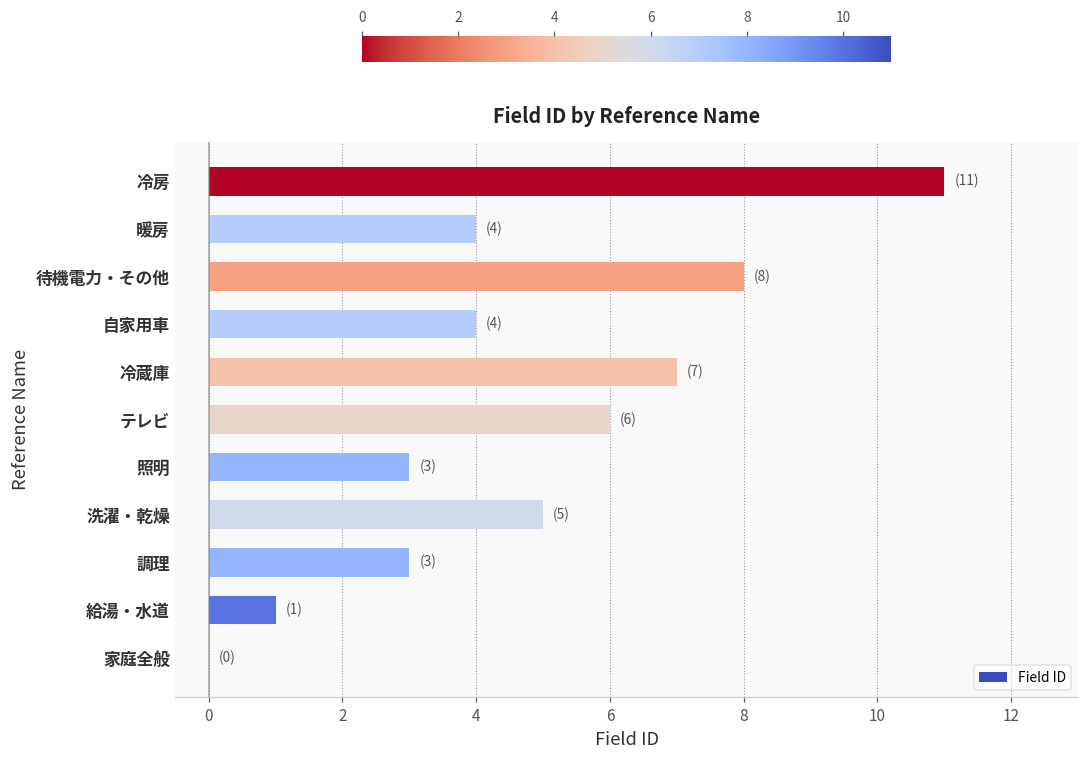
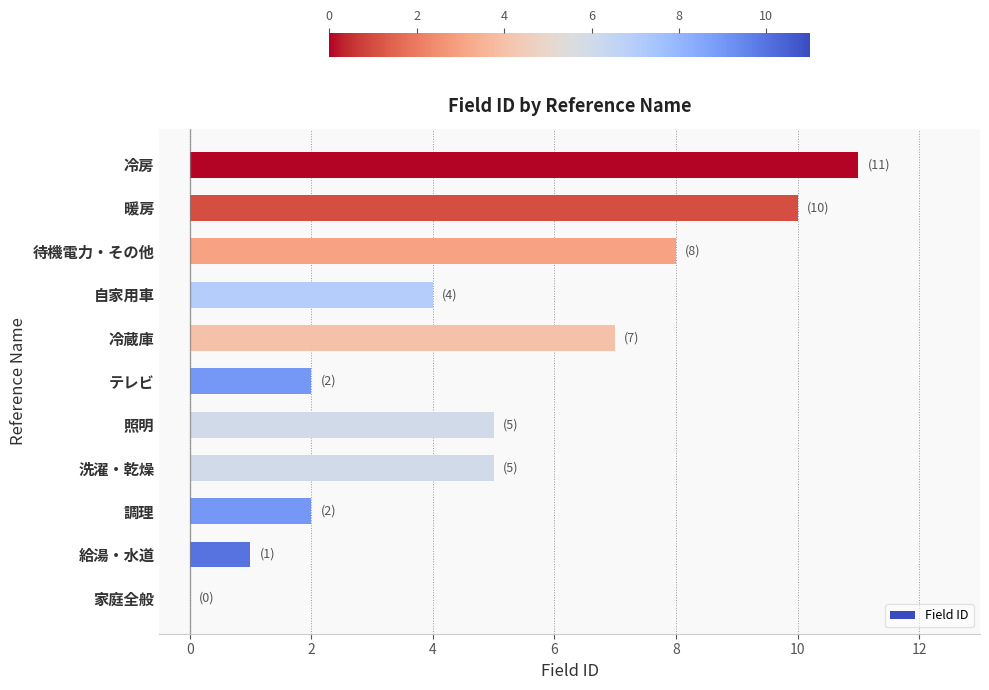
  {
    "冷房": "(11)",
-   "暖房": "(4)",
+   "暖房": "(10)",
    "待機電力・その他": "(8)",
    "自家用車": "(4)",
    "冷蔵庫": "(7)",
-   "テレビ": "(6)",
-   "照明": "(3)",
+   "テレビ": "(2)",
+   "照明": "(5)",
    "洗濯・乾燥": "(5)",
-   "調理": "(3)",
+   "調理": "(2)",
    "給湯・水道": "(1)",
    "家庭全般": "(0)"
  }
